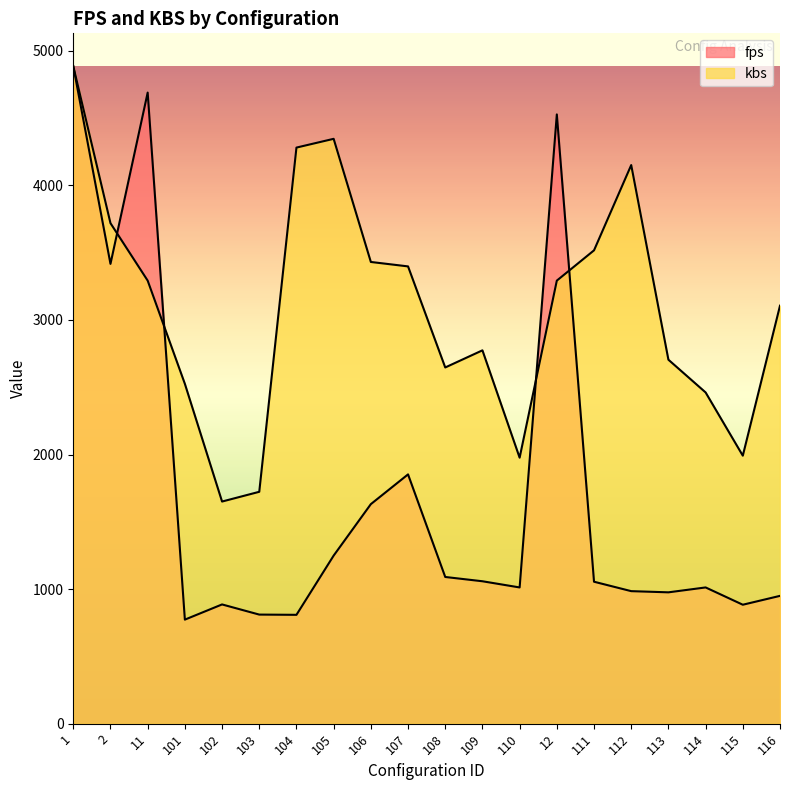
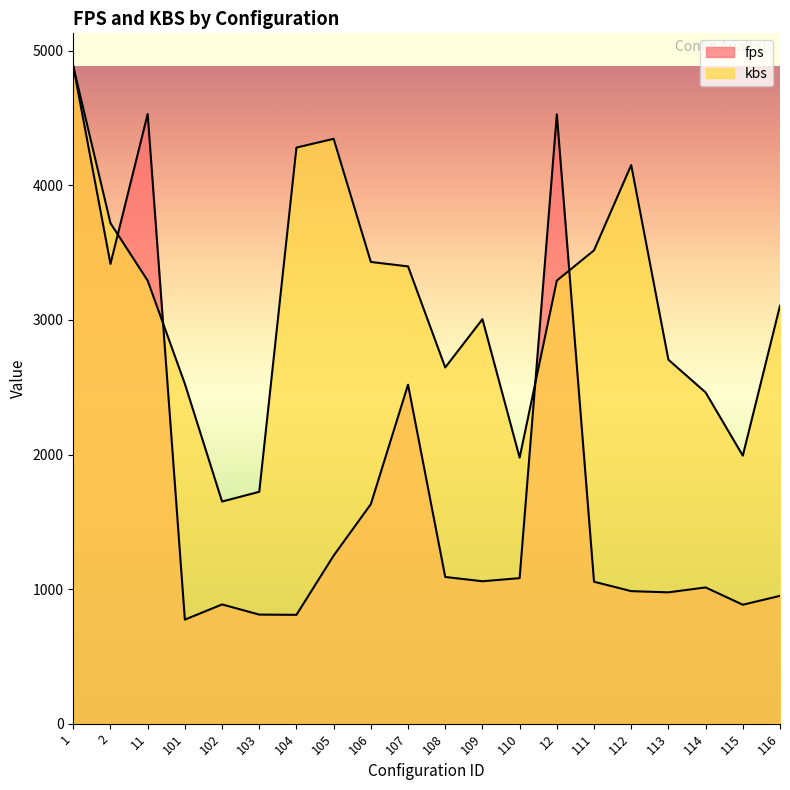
  {
    "fps": {
      "2": 3420,
-     "11": 4690,
+     "11": 4530,
      "101": 770,
      "102": 890,
      "103": 810,
      "104": 810,
      "105": 1250,
      "106": 1630,
-     "107": 1850,
+     "107": 2520,
      "108": 1090,
      "109": 1060,
-     "110": 1010,
+     "110": 1080,
      "12": 4530,
      "111": 1050,
      "112": 980,
      "113": 980,
      "114": 1010,
      "115": 880,
      "116": 950
    },
    "kbs": {
      "2": 3720,
      "11": 3290,
      "101": 2530,
      "102": 1650,
      "103": 1720,
      "104": 4280,
      "105": 4350,
      "106": 3430,
      "107": 3400,
      "108": 2650,
-     "109": 2770,
+     "109": 3010,
      "110": 1980,
      "12": 3290,
      "111": 3520,
      "112": 4150,
      "113": 2700,
      "114": 2460,
      "115": 1990,
      "116": 3110
    }
  }
